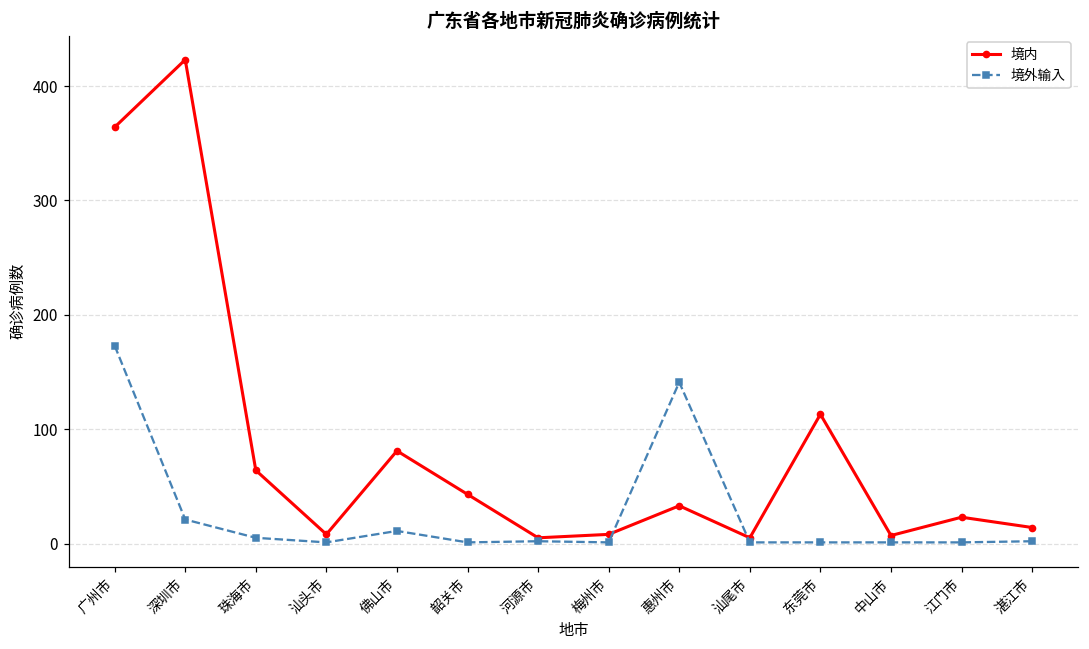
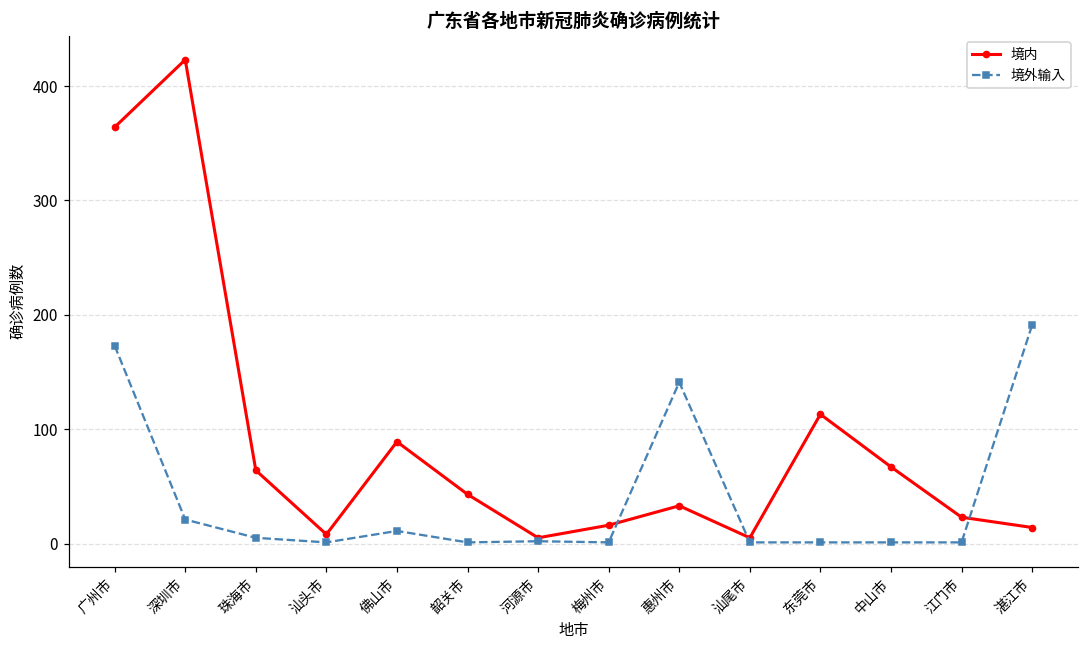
  {
    "境内": {
      "广州市": 364,
      "深圳市": 423,
      "珠海市": 64,
      "汕头市": 8,
-     "佛山市": 81,
+     "佛山市": 89,
      "韶关市": 43,
      "河源市": 5,
-     "梅州市": 8,
+     "梅州市": 16,
      "惠州市": 33,
      "汕尾市": 5,
      "东莞市": 113,
-     "中山市": 7,
+     "中山市": 67,
      "江门市": 23,
      "湛江市": 14
    },
    "境外输入": {
      "广州市": 173,
      "深圳市": 21,
      "珠海市": 5,
      "汕头市": 1,
      "佛山市": 11,
      "韶关市": 1,
      "河源市": 2,
      "梅州市": 1,
      "惠州市": 141,
      "汕尾市": 1,
      "东莞市": 1,
      "中山市": 1,
      "江门市": 1,
-     "湛江市": 2
+     "湛江市": 191
    }
  }
